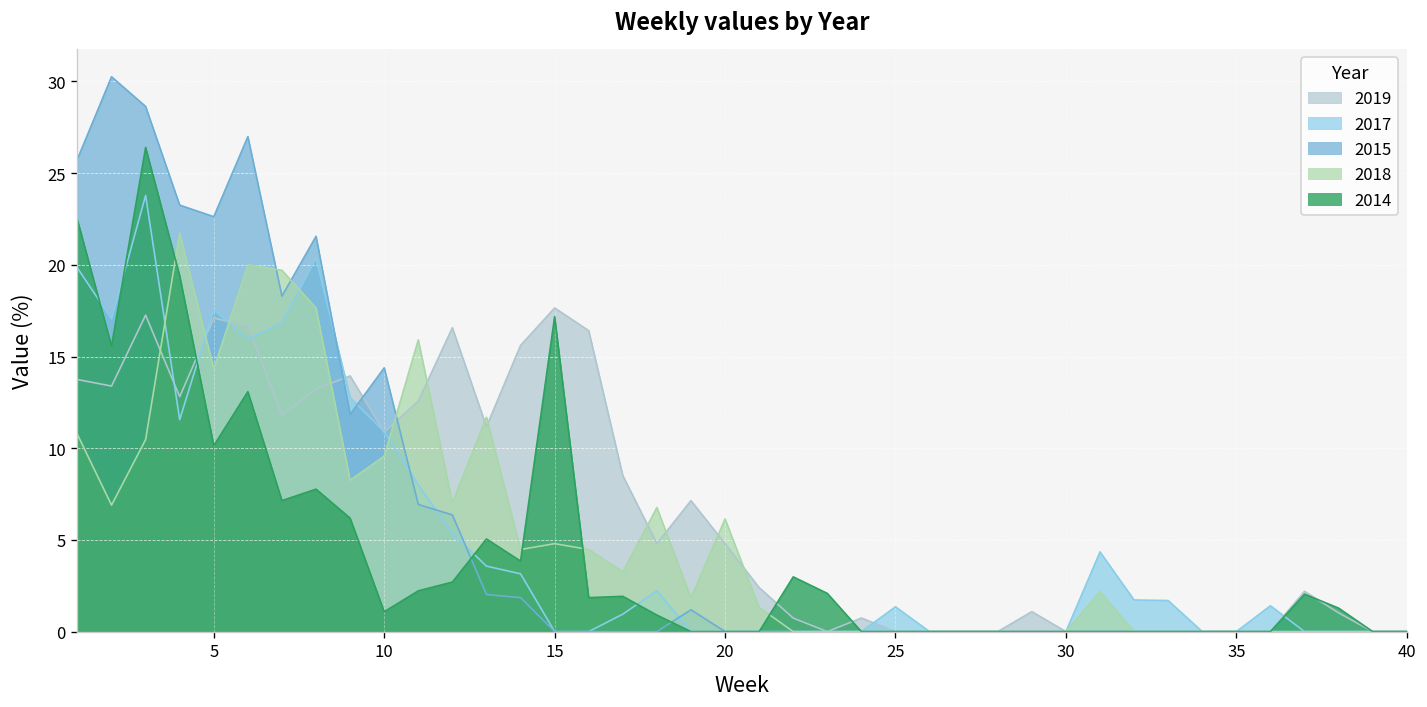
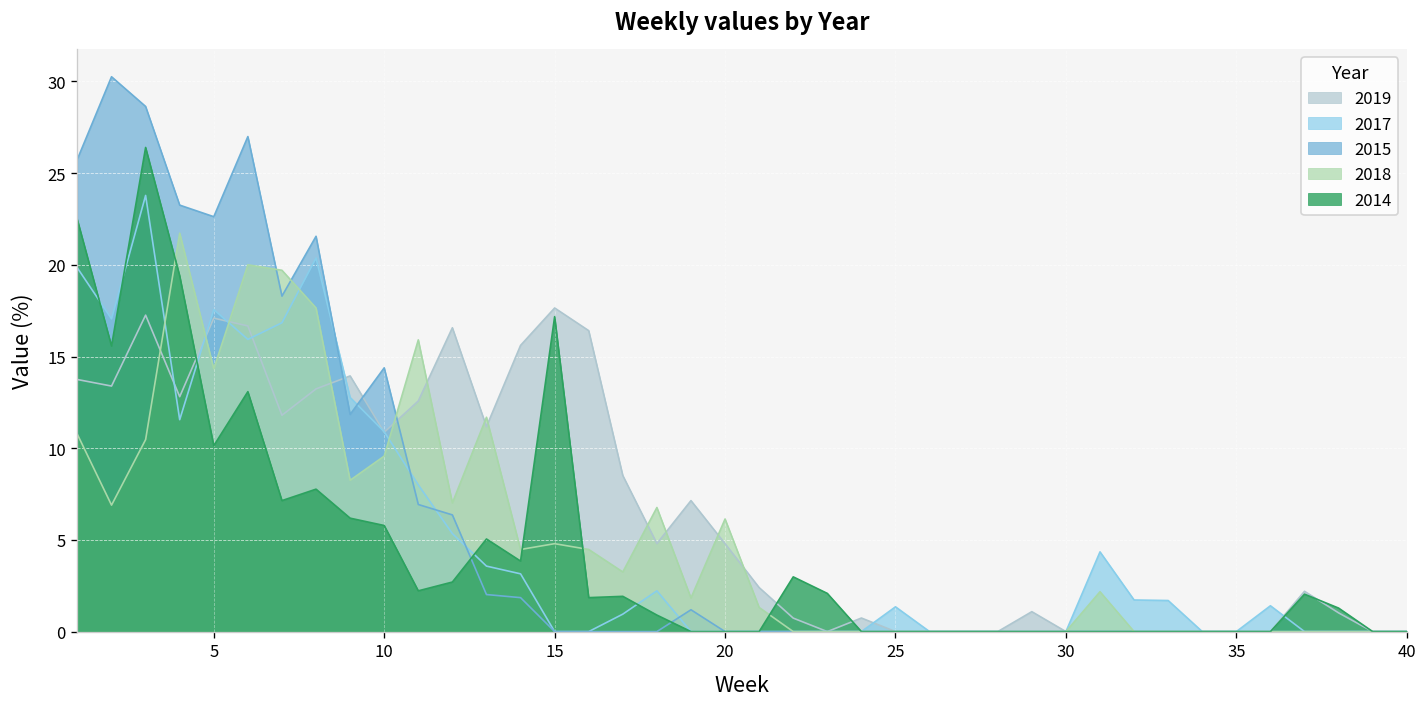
  {
    "2014": {
      "5": 10.1,
-     "10": 1.1,
+     "10": 5.8,
      "15": 17.2
    }
  }
